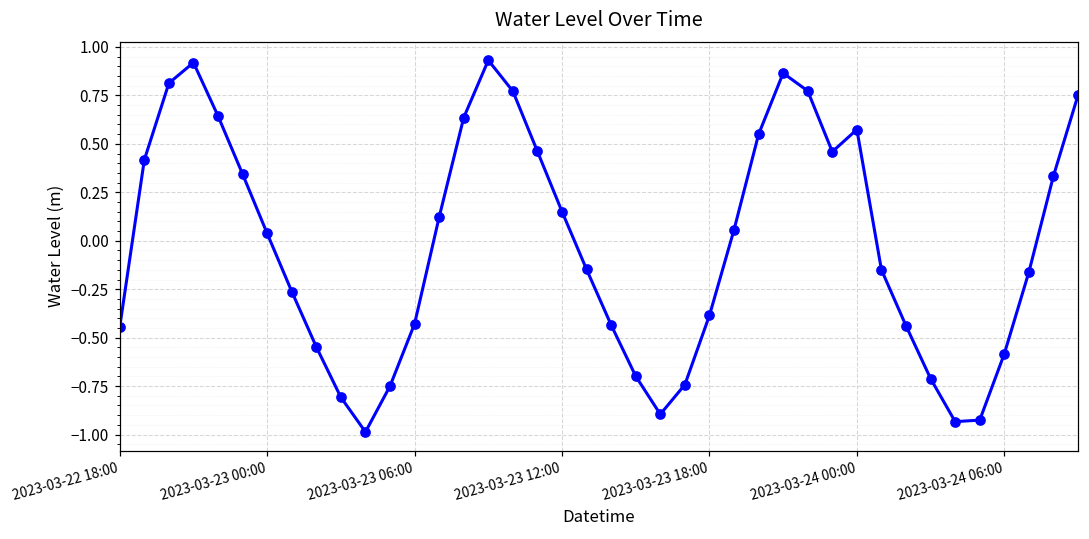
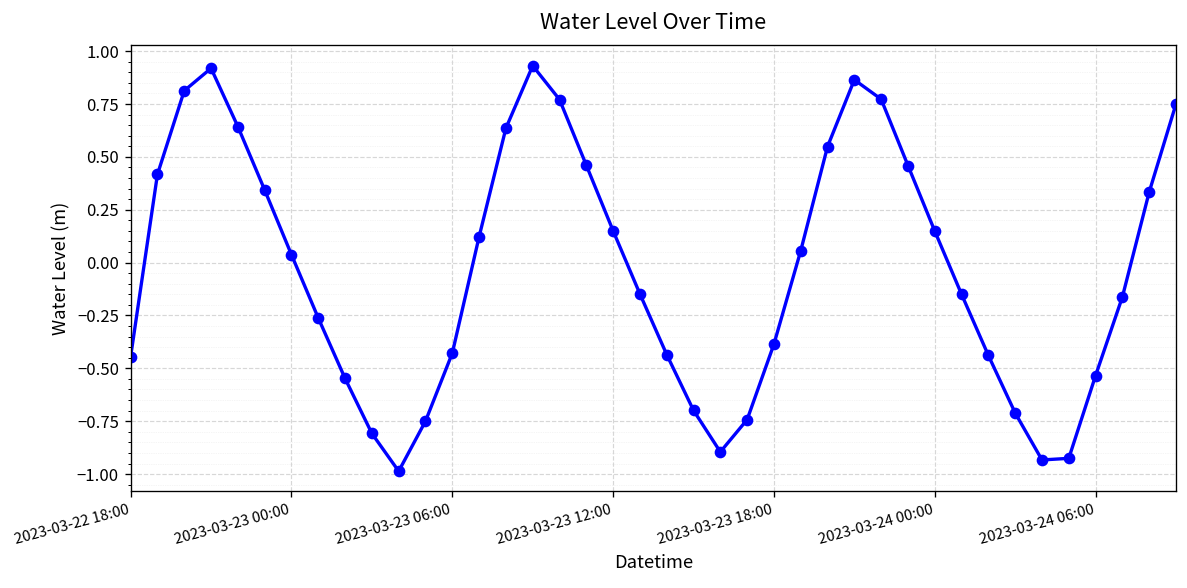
  {
    "2023-03-22 18:00": -0.44,
    "2023-03-23 00:00": 0.04,
    "2023-03-23 06:00": -0.43,
    "2023-03-23 12:00": 0.15,
    "2023-03-23 18:00": -0.39,
-   "2023-03-24 00:00": 0.57,
-   "2023-03-24 06:00": -0.58
+   "2023-03-24 00:00": 0.15,
+   "2023-03-24 06:00": -0.53
  }
